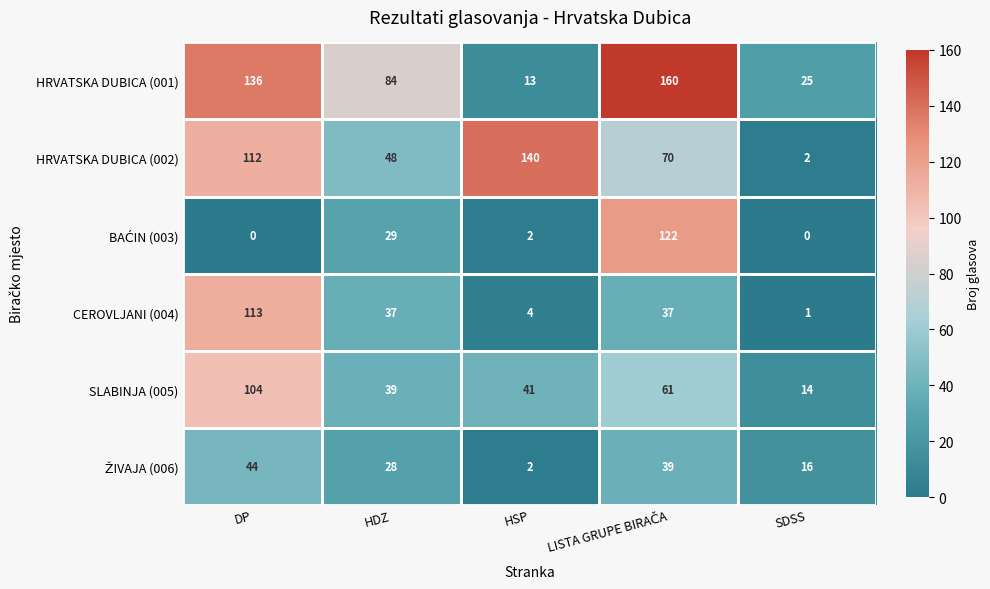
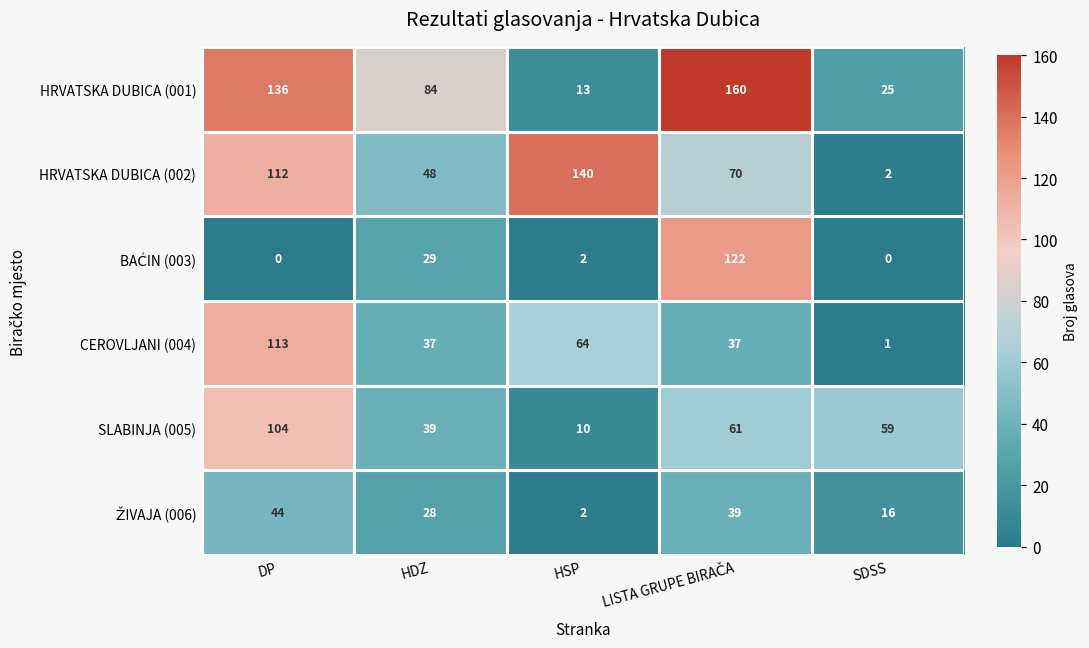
  {
    "HRVATSKA DUBICA (001)": {
      "DP": 136,
      "HDZ": 84,
      "HSP": 13,
      "LISTA GRUPE BIRAČA": 160,
      "SDSS": 25
    },
    "HRVATSKA DUBICA (002)": {
      "DP": 112,
      "HDZ": 48,
      "HSP": 140,
      "LISTA GRUPE BIRAČA": 70,
      "SDSS": 2
    },
    "BAĆIN (003)": {
      "DP": 0,
      "HDZ": 29,
      "HSP": 2,
      "LISTA GRUPE BIRAČA": 122,
      "SDSS": 0
    },
    "CEROVLJANI (004)": {
      "DP": 113,
      "HDZ": 37,
-     "HSP": 4,
+     "HSP": 64,
      "LISTA GRUPE BIRAČA": 37,
      "SDSS": 1
    },
    "SLABINJA (005)": {
      "DP": 104,
      "HDZ": 39,
-     "HSP": 41,
+     "HSP": 10,
      "LISTA GRUPE BIRAČA": 61,
-     "SDSS": 14
+     "SDSS": 59
    },
    "ŽIVAJA (006)": {
      "DP": 44,
      "HDZ": 28,
      "HSP": 2,
      "LISTA GRUPE BIRAČA": 39,
      "SDSS": 16
    }
  }
